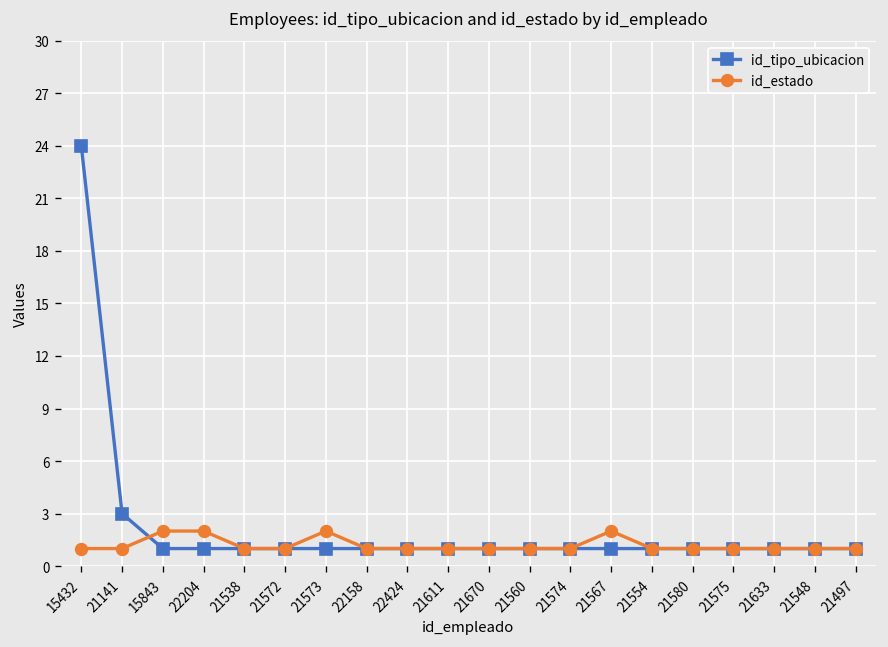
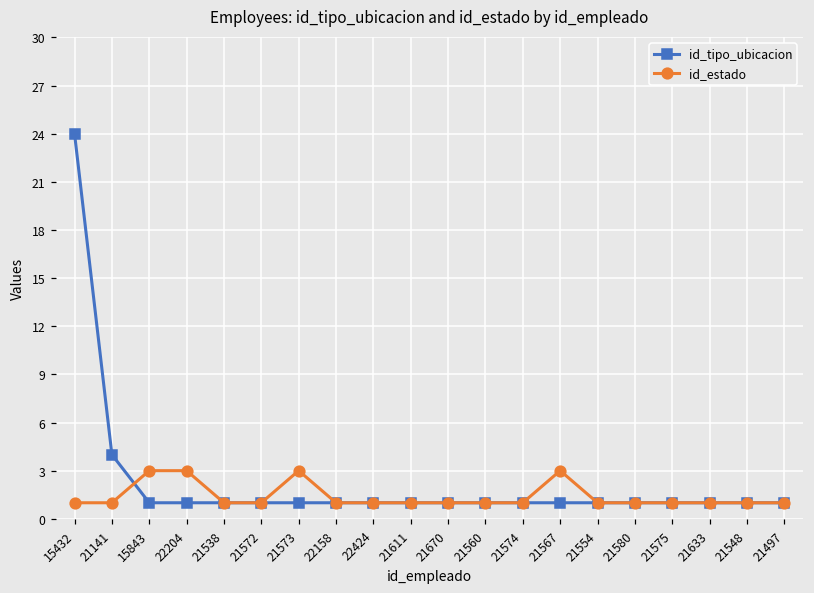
  {
    "id_tipo_ubicacion": {
      "15432": 24,
-     "21141": 3,
+     "21141": 4,
      "15843": 1,
      "22204": 1,
      "21573": 1,
      "21567": 1
    },
    "id_estado": {
      "15432": 1,
      "21141": 1,
-     "15843": 2,
-     "22204": 2,
-     "21573": 2,
-     "21567": 2
+     "15843": 3,
+     "22204": 3,
+     "21573": 3,
+     "21567": 3
    }
  }
